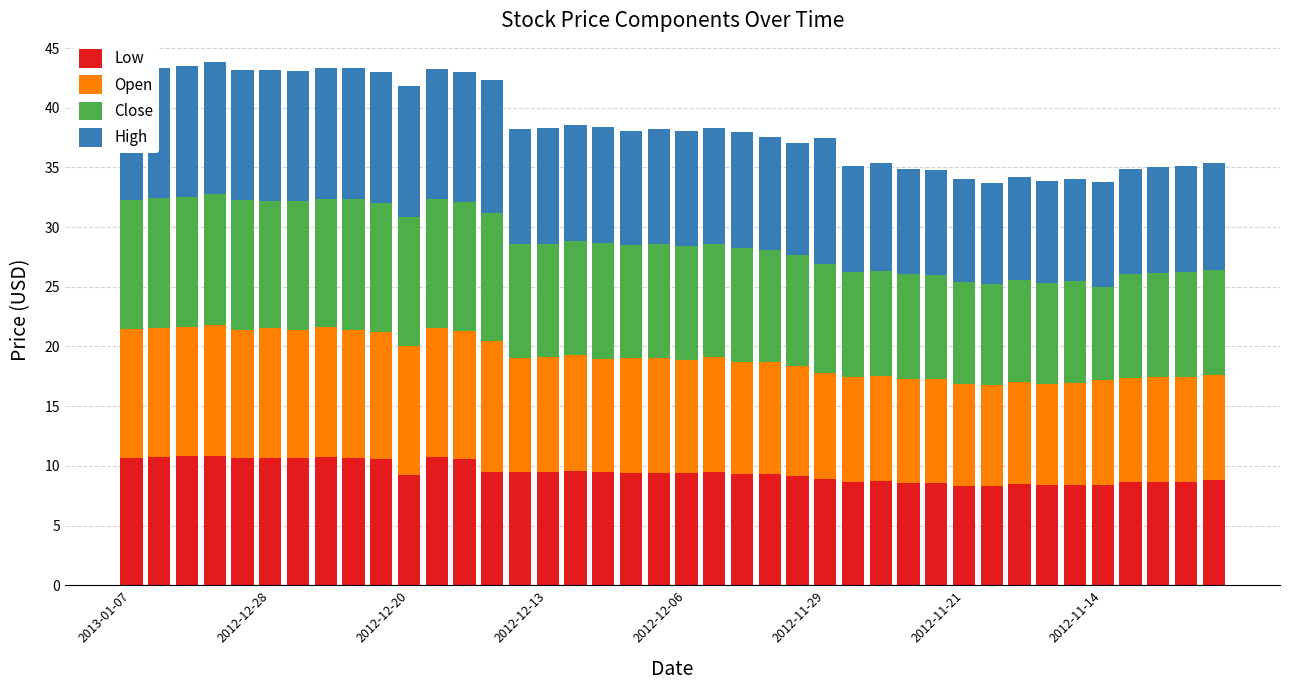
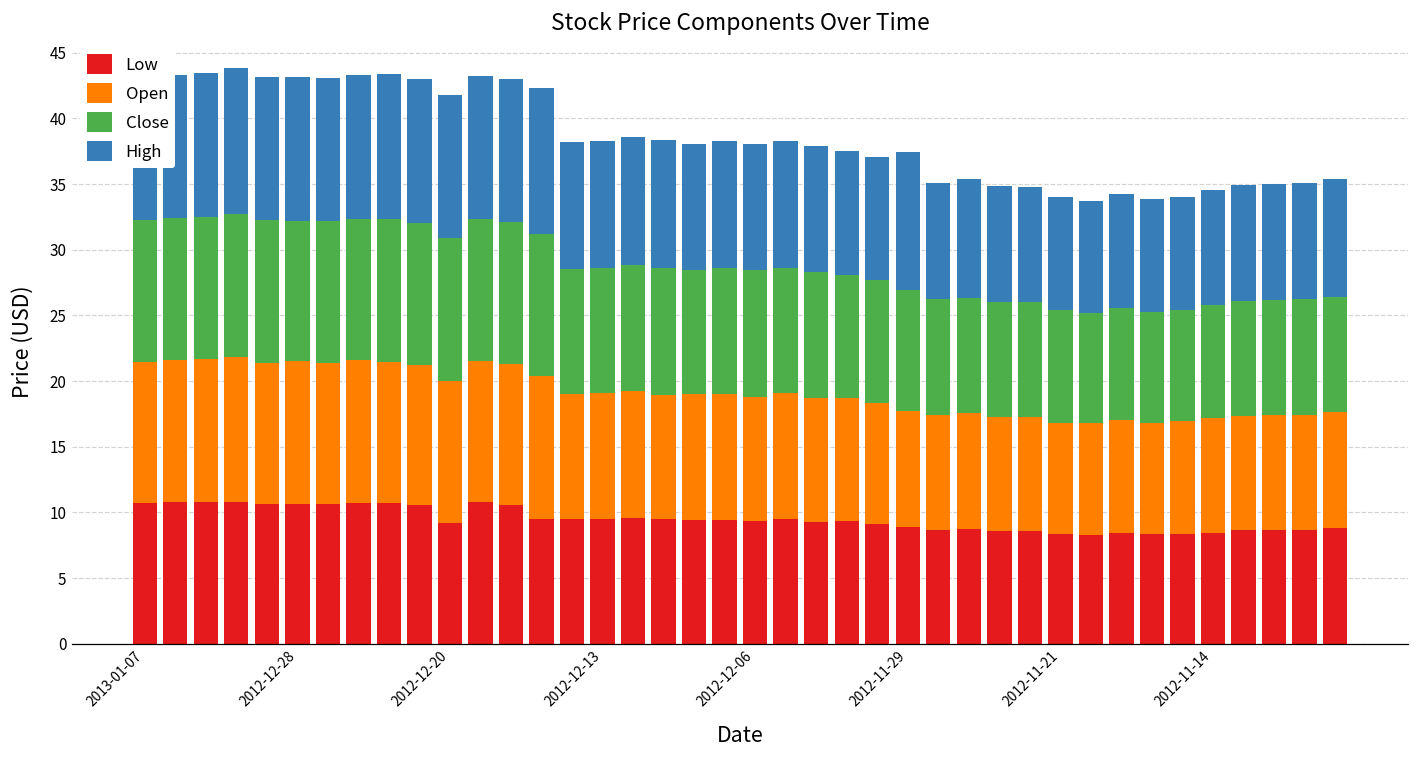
  {
    "Low": {
      "2013-01-07": 10.7,
      "2012-12-28": 10.7,
      "2012-12-20": 9.2,
      "2012-12-13": 9.5,
      "2012-12-06": 9.4,
      "2012-11-29": 8.9,
      "2012-11-21": 8.3,
      "2012-11-14": 8.4
    },
    "Open": {
      "2013-01-07": 10.8,
      "2012-12-28": 10.8,
      "2012-12-20": 10.8,
      "2012-12-13": 9.6,
      "2012-12-06": 9.5,
      "2012-11-29": 8.9,
      "2012-11-21": 8.5,
      "2012-11-14": 8.8
    },
    "Close": {
      "2013-01-07": 10.7,
      "2012-12-28": 10.7,
      "2012-12-20": 10.8,
      "2012-12-13": 9.5,
      "2012-12-06": 9.6,
      "2012-11-29": 9.2,
      "2012-11-21": 8.6,
-     "2012-11-14": 7.8
+     "2012-11-14": 8.6
    },
    "High": {
      "2012-12-28": 10.9,
      "2012-12-20": 10.9,
      "2012-12-13": 9.6,
      "2012-12-06": 9.7,
      "2012-11-29": 10.5,
      "2012-11-21": 8.6,
      "2012-11-14": 8.8
    }
  }
